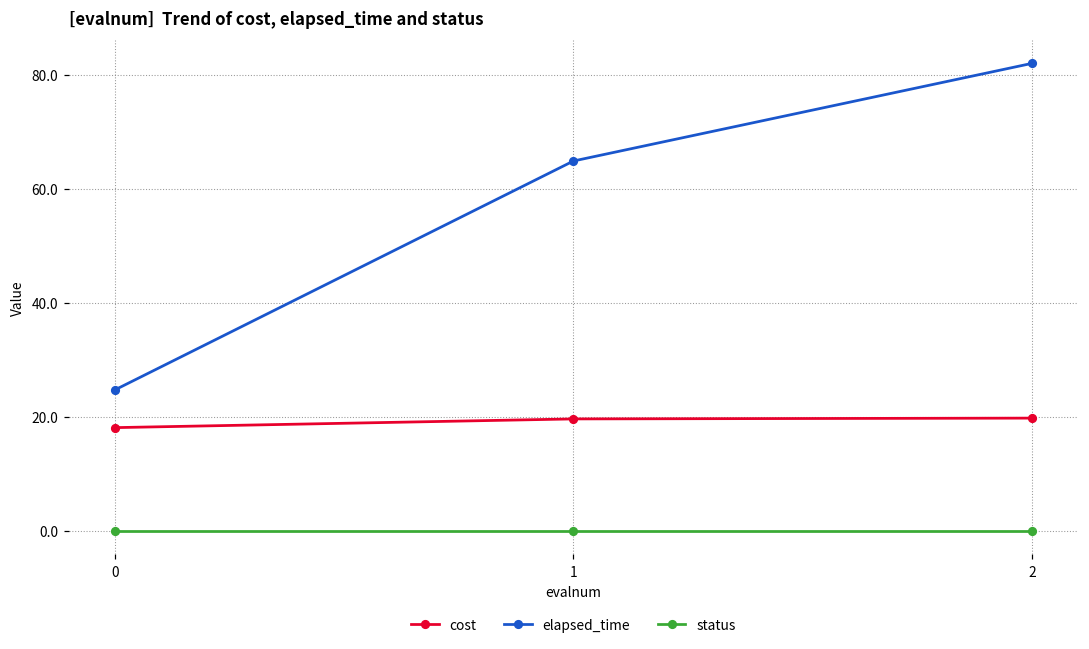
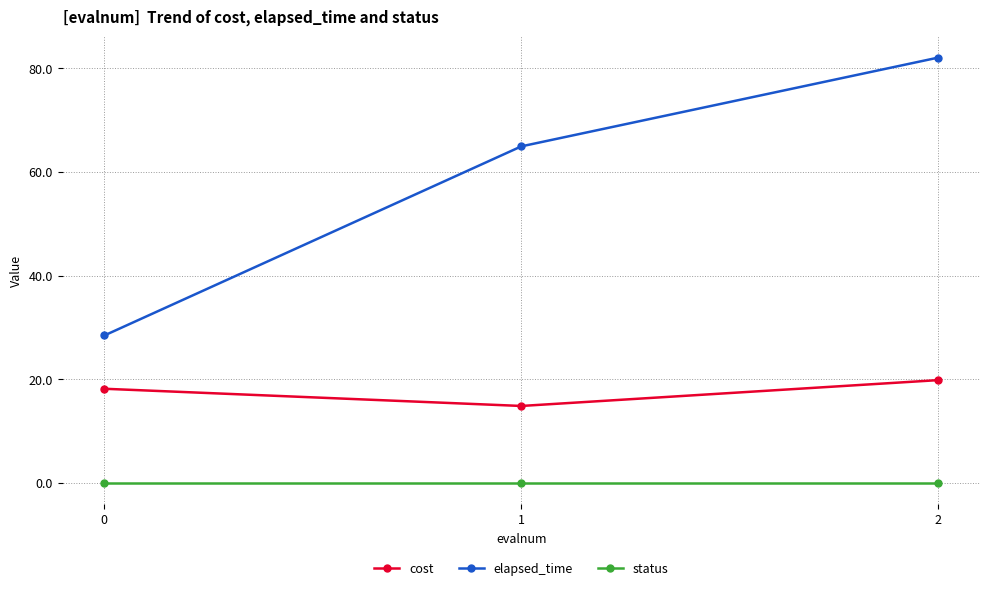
  {
    "cost": {
      "0": 18,
-     "1": 20,
+     "1": 15,
      "2": 20
    },
    "elapsed_time": {
-     "0": 25,
+     "0": 28,
      "1": 65,
      "2": 82
    },
    "status": {
      "0": 0,
      "1": 0,
      "2": 0
    }
  }
